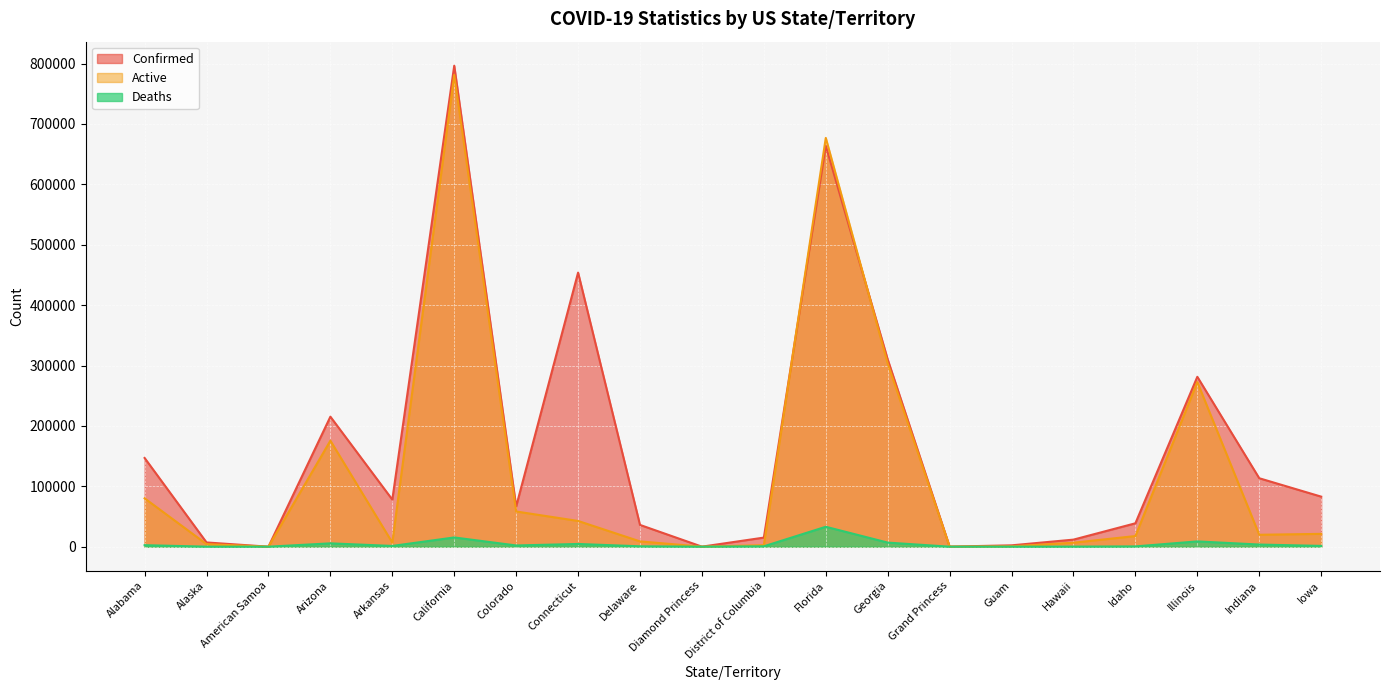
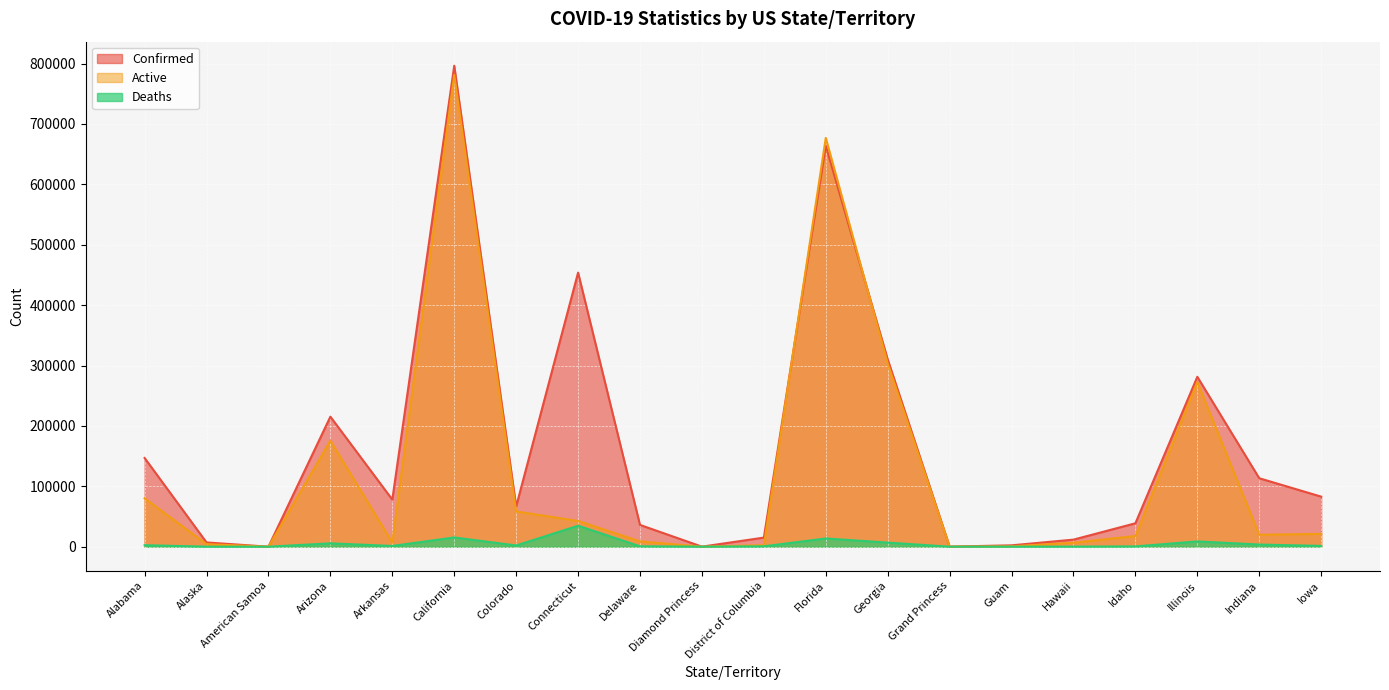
  {
    "Confirmed": {
      "Alabama": 150000,
      "Arizona": 220000,
      "Arkansas": 80000,
      "California": 800000,
      "Colorado": 70000,
      "Connecticut": 450000,
      "Delaware": 40000,
      "District of Columbia": 20000,
      "Florida": 660000,
      "Georgia": 310000,
      "Hawaii": 10000,
      "Idaho": 40000,
      "Illinois": 280000,
      "Indiana": 110000,
      "Iowa": 80000
    },
    "Active": {
      "Alabama": 80000,
      "Arizona": 180000,
      "Arkansas": 10000,
      "California": 780000,
      "Colorado": 60000,
      "Connecticut": 40000,
      "Delaware": 10000,
      "Florida": 680000,
      "Georgia": 300000,
      "Hawaii": 10000,
      "Idaho": 20000,
      "Illinois": 270000,
      "Indiana": 20000,
      "Iowa": 20000
    },
    "Deaths": {
      "Alabama": 0,
      "Alaska": 0,
      "Arizona": 10000,
      "Arkansas": 0,
      "California": 20000,
      "Colorado": 0,
-     "Connecticut": 0,
+     "Connecticut": 30000,
      "Delaware": 0,
-     "Florida": 30000,
+     "Florida": 10000,
      "Georgia": 10000,
      "Hawaii": 0,
      "Idaho": 0,
      "Illinois": 10000,
      "Indiana": 0,
      "Iowa": 0
    }
  }
